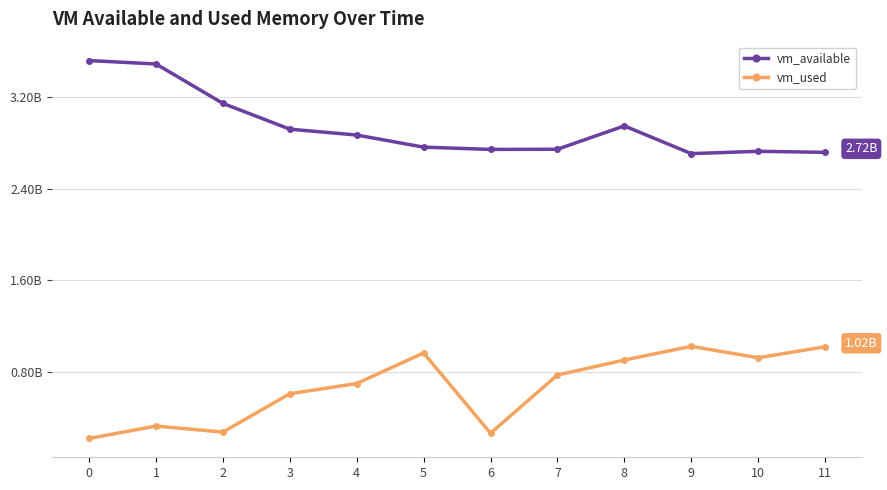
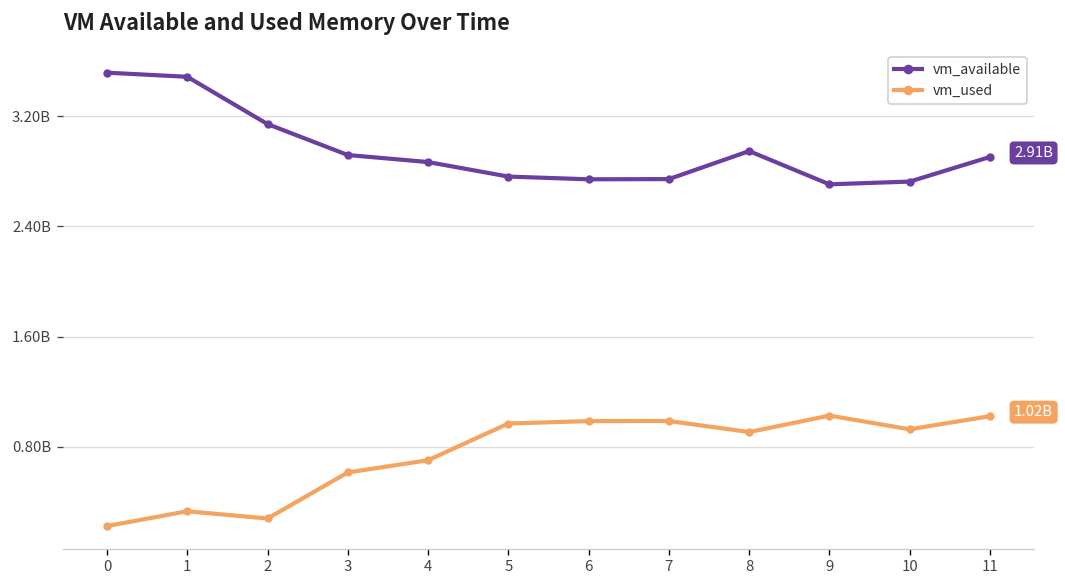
  {
    "vm_available": {
-     "11": "2.72B"
+     "11": "2.91B"
    },
    "vm_used": {
      "0": "220000000",
      "1": "330000000",
      "2": "280000000",
      "3": "610000000",
      "4": "700000000",
      "5": "970000000",
-     "6": "270000000",
-     "7": "770000000",
+     "6": "980000000",
+     "7": "990000000",
      "8": "910000000",
      "9": "1020000000",
      "10": "930000000"
    }
  }
